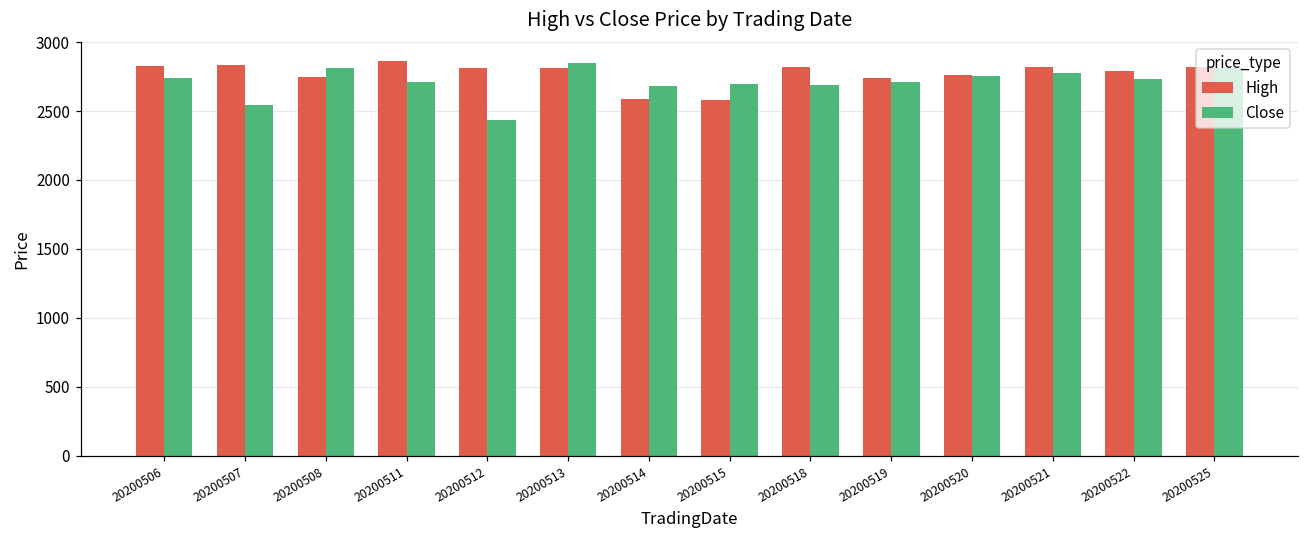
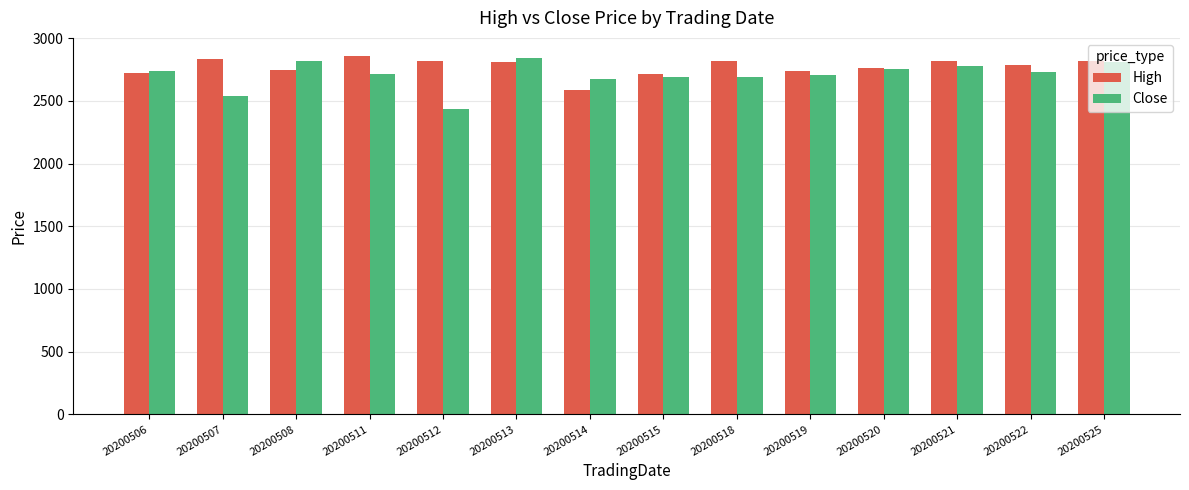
  {
    "High": {
-     "20200506": 2830,
+     "20200506": 2730,
      "20200507": 2830,
      "20200508": 2750,
      "20200511": 2860,
      "20200512": 2810,
      "20200513": 2810,
      "20200514": 2580,
-     "20200515": 2580,
+     "20200515": 2720,
      "20200518": 2820,
      "20200519": 2740,
      "20200520": 2760,
      "20200521": 2820,
      "20200522": 2790
    },
    "Close": {
      "20200506": 2740,
      "20200507": 2540,
      "20200508": 2820,
      "20200511": 2710,
      "20200512": 2430,
      "20200513": 2850,
      "20200514": 2680,
      "20200515": 2690,
      "20200518": 2690,
      "20200519": 2710,
      "20200520": 2760,
      "20200521": 2780,
      "20200522": 2730
    }
  }
